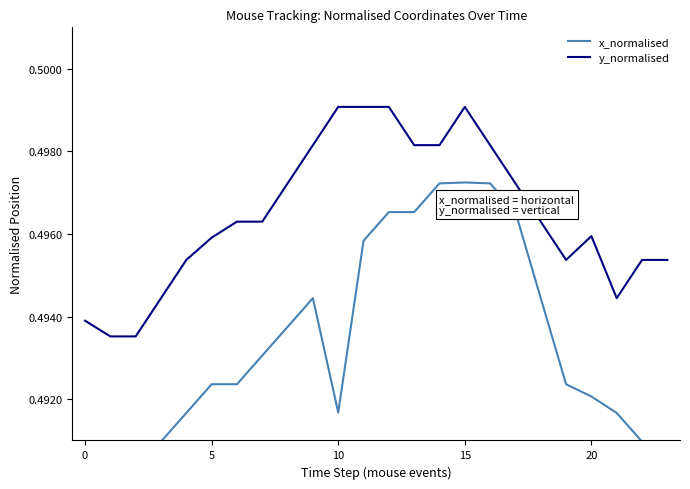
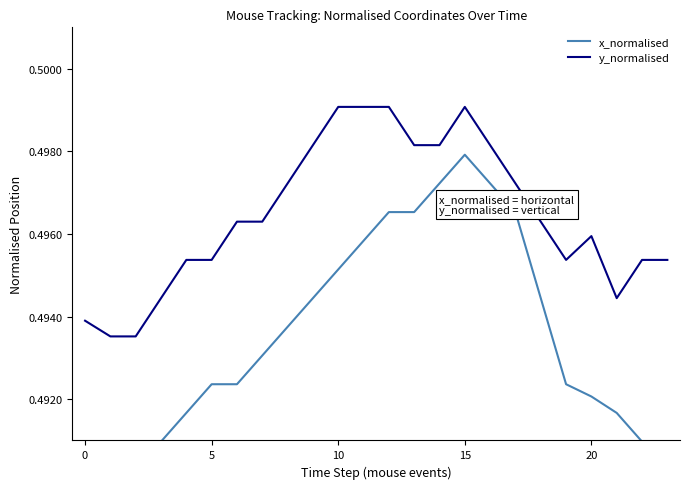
  {
    "x_normalised": {
      "5": 0.4924,
-     "10": 0.4917,
-     "15": 0.4972,
+     "10": 0.4951,
+     "15": 0.4979,
      "20": 0.4921
    },
    "y_normalised": {
      "0": 0.4939,
-     "5": 0.4959,
+     "5": 0.4954,
      "10": 0.4991,
      "15": 0.4991,
      "20": 0.4959
    }
  }
